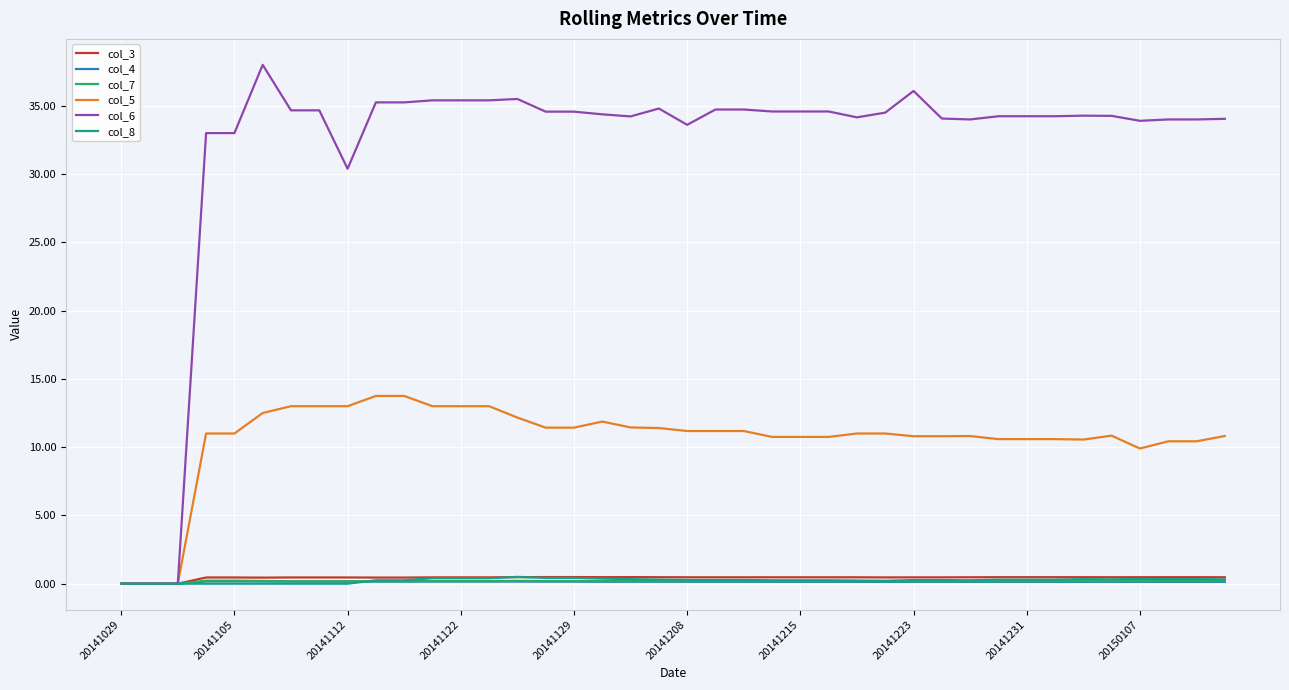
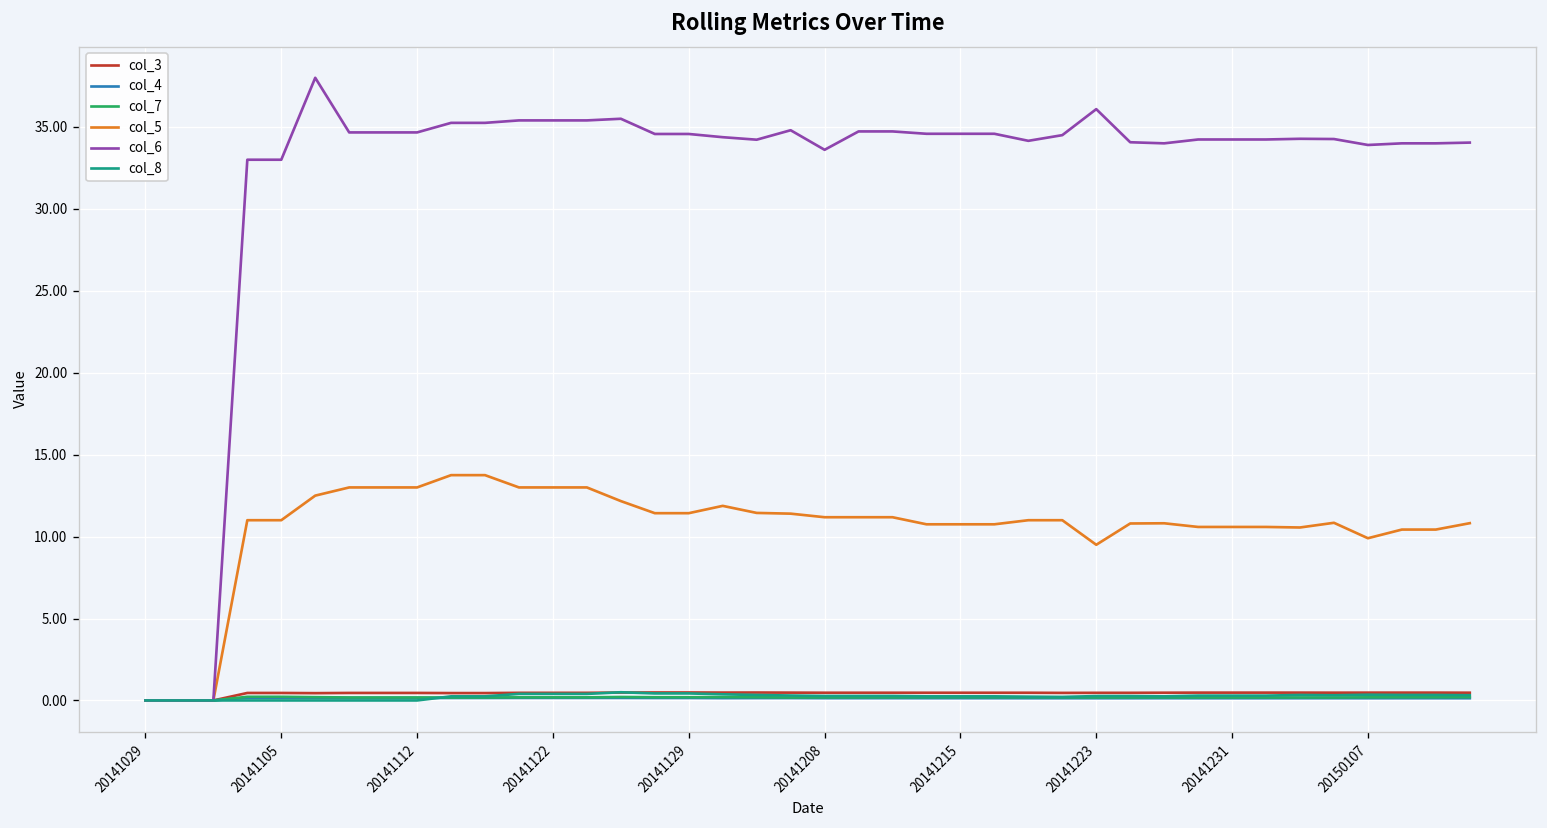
  {
    "col_3": {
      "20141105": 0.5,
      "20141112": 0.5,
      "20141208": 0.5,
      "20141215": 0.5,
      "20141223": 0.5
    },
    "col_5": {
      "20141105": 11.0,
      "20141112": 13.0,
      "20141122": 13.0,
      "20141129": 11.4,
      "20141208": 11.2,
      "20141215": 10.8,
-     "20141223": 10.8,
+     "20141223": 9.5,
      "20141231": 10.6,
      "20150107": 9.9
    },
    "col_6": {
      "20141105": 33.0,
-     "20141112": 30.4,
+     "20141112": 34.7,
      "20141122": 35.4,
      "20141129": 34.6,
      "20141208": 33.6,
      "20141215": 34.6,
      "20141223": 36.1,
      "20141231": 34.2,
      "20150107": 33.9
    }
  }
